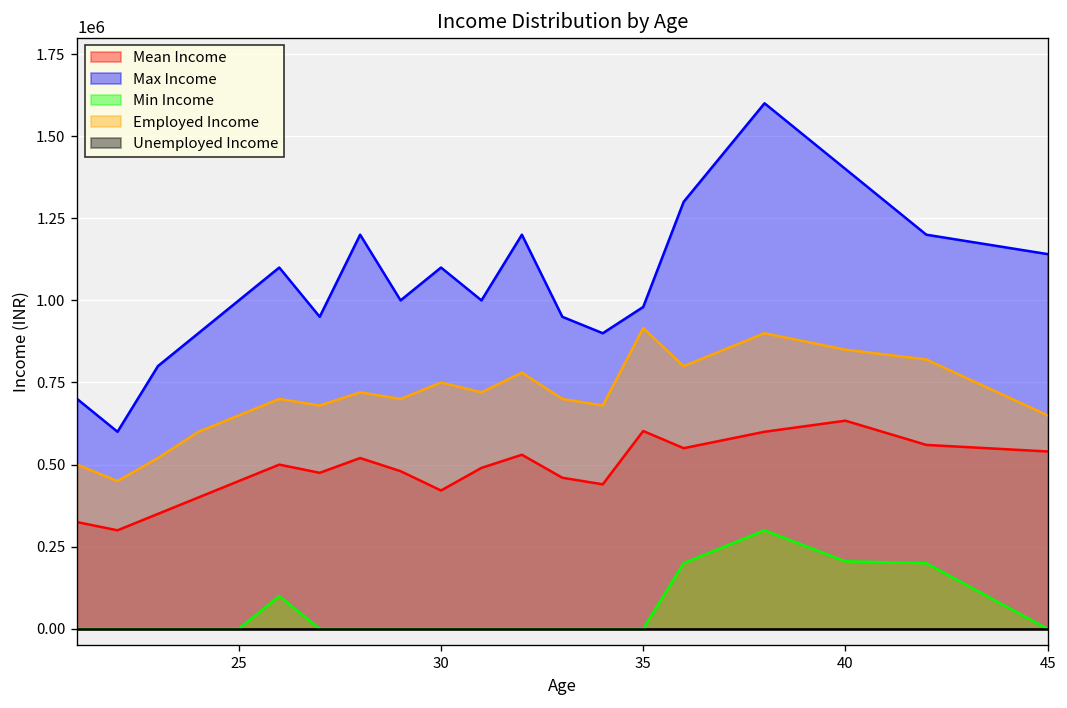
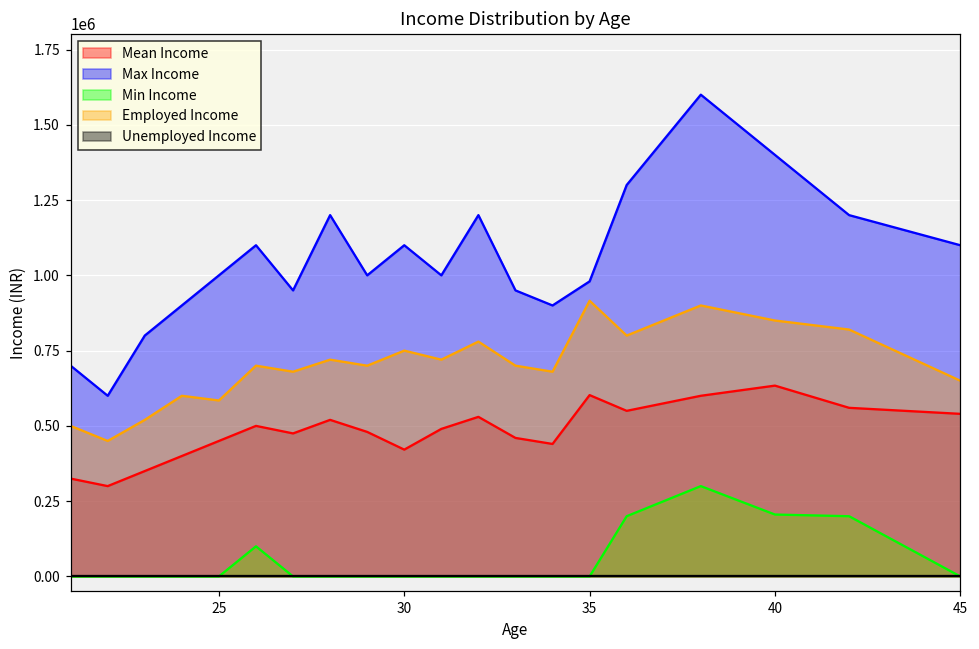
  {
    "Mean Income": {
      "25": 450000,
      "30": 420000,
      "35": 600000,
      "40": 630000,
      "45": 540000
    },
    "Max Income": {
      "25": 1000000,
      "30": 1100000,
      "35": 980000,
      "40": 1400000,
-     "45": 1140000
+     "45": 1100000
    },
    "Min Income": {
      "40": 210000
    },
    "Employed Income": {
-     "25": 650000,
+     "25": 580000,
      "30": 750000,
      "35": 920000,
      "40": 850000,
      "45": 650000
    },
    "Unemployed Income": {
      "40": 0
    }
  }
